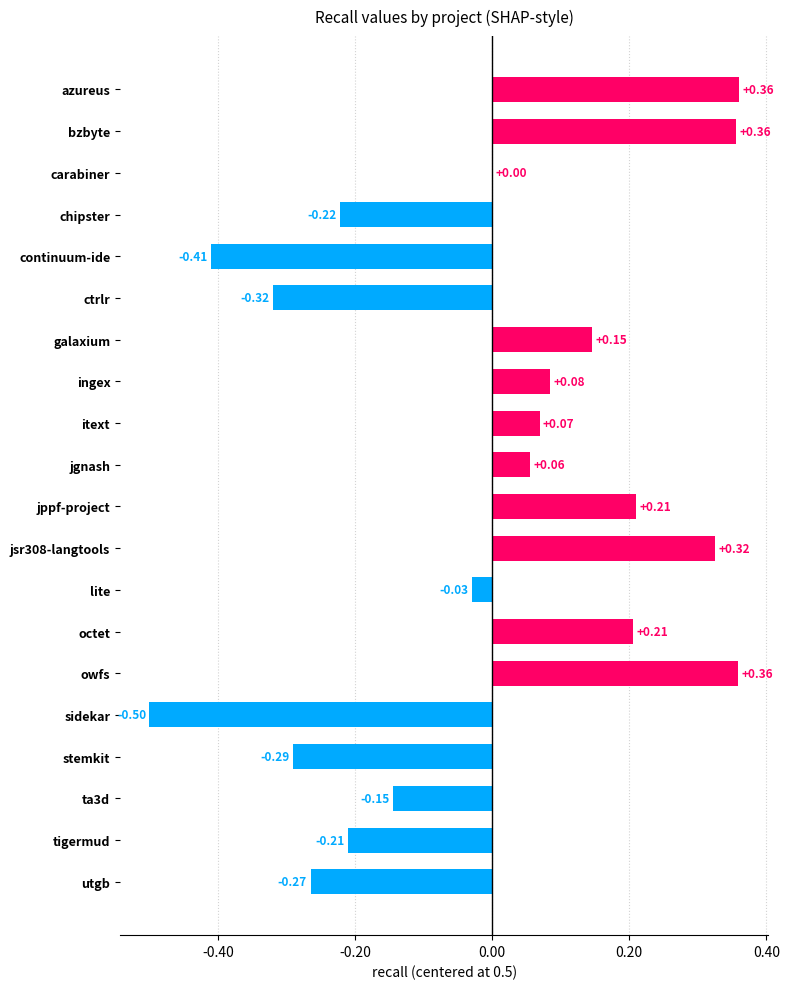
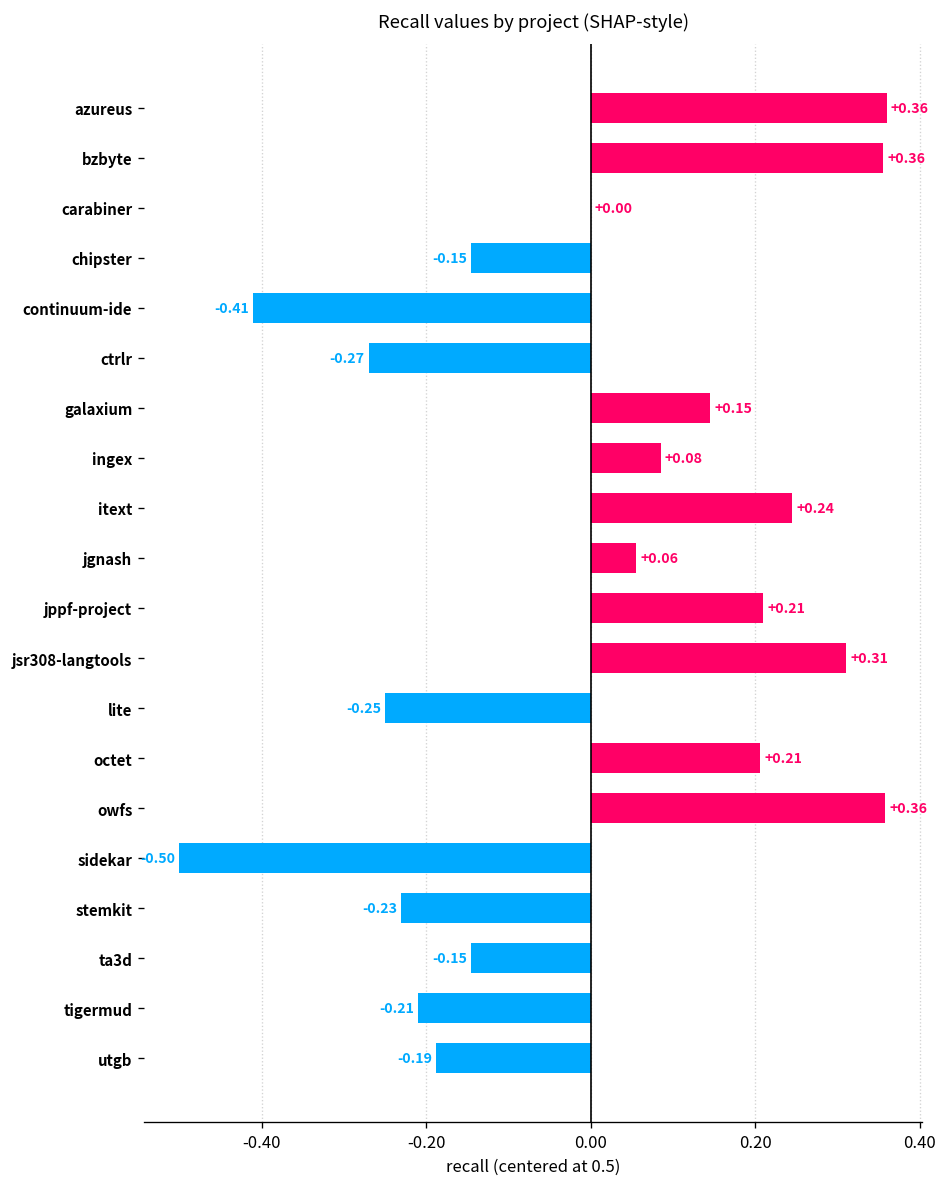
  {
    "azureus": "+0.36",
    "bzbyte": "+0.36",
    "carabiner": "+0.00",
-   "chipster": "-0.22",
+   "chipster": "-0.15",
    "continuum-ide": "-0.41",
-   "ctrlr": "-0.32",
+   "ctrlr": "-0.27",
    "galaxium": "+0.15",
    "ingex": "+0.08",
-   "itext": "+0.07",
+   "itext": "+0.24",
    "jgnash": "+0.06",
    "jppf-project": "+0.21",
-   "jsr308-langtools": "+0.32",
-   "lite": "-0.03",
+   "jsr308-langtools": "+0.31",
+   "lite": "-0.25",
    "octet": "+0.21",
    "owfs": "+0.36",
    "sidekar": "-0.50",
-   "stemkit": "-0.29",
+   "stemkit": "-0.23",
    "ta3d": "-0.15",
    "tigermud": "-0.21",
-   "utgb": "-0.27"
+   "utgb": "-0.19"
  }
